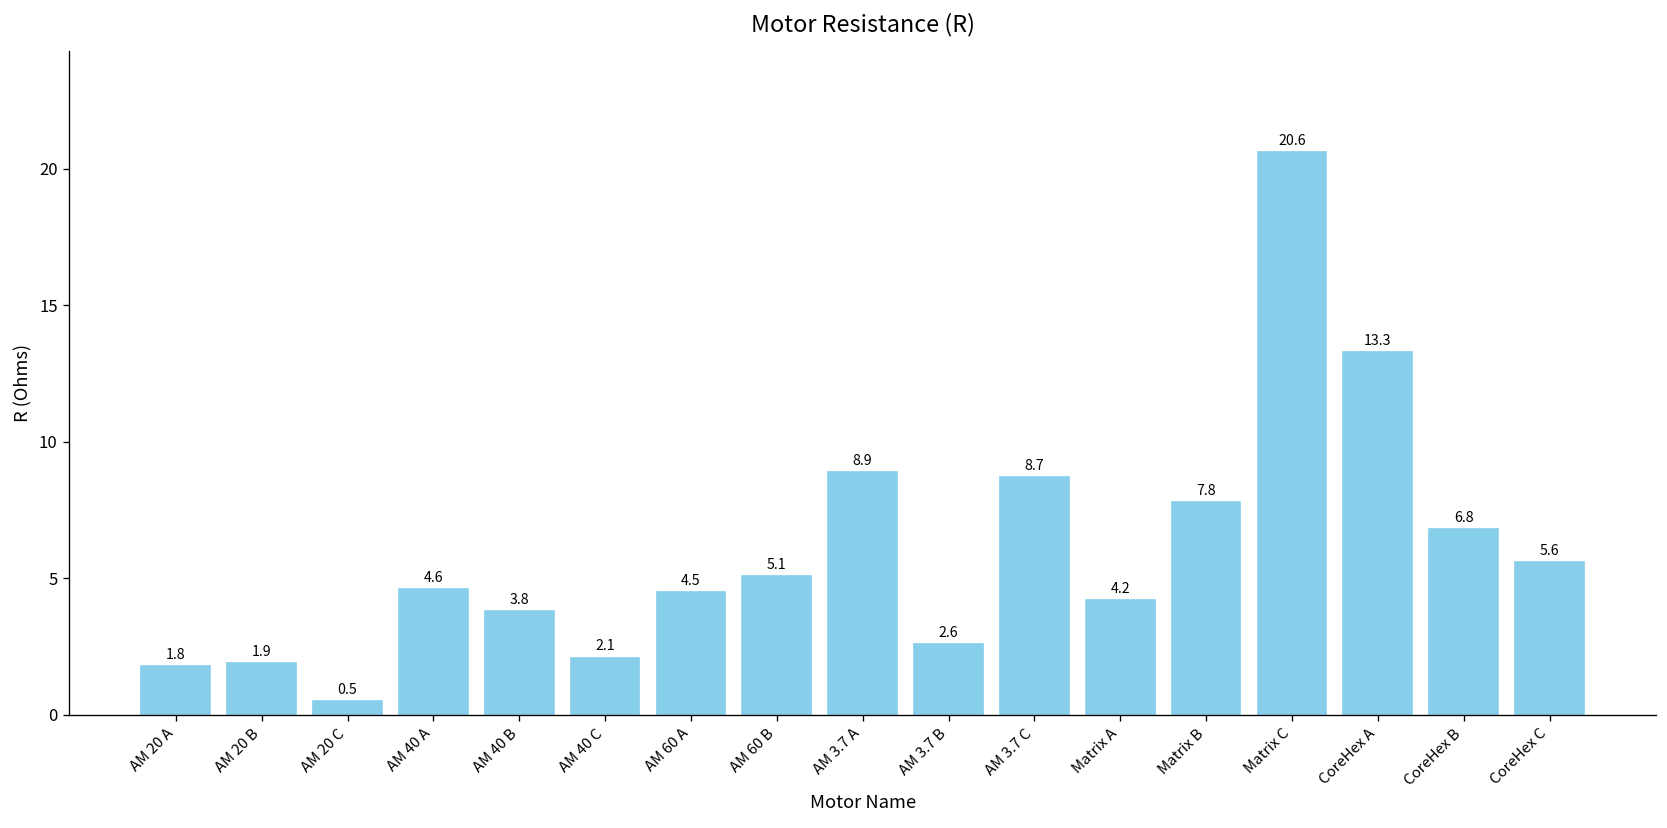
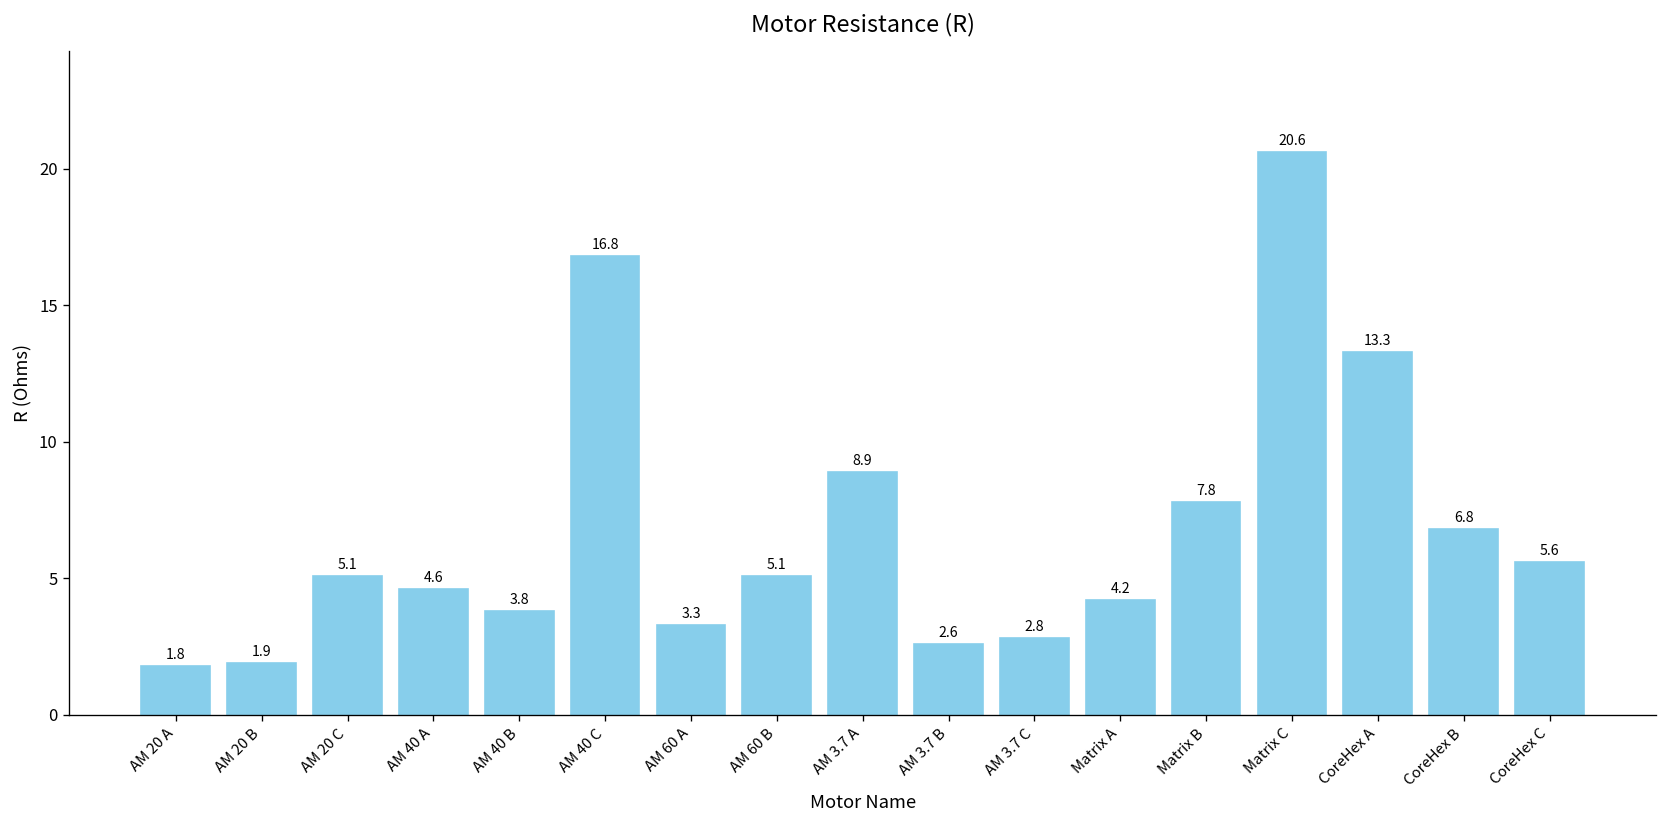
  {
    "AM 20 A": 1.8,
    "AM 20 B": 1.9,
-   "AM 20 C": 0.5,
+   "AM 20 C": 5.1,
    "AM 40 A": 4.6,
    "AM 40 B": 3.8,
-   "AM 40 C": 2.1,
-   "AM 60 A": 4.5,
+   "AM 40 C": 16.8,
+   "AM 60 A": 3.3,
    "AM 60 B": 5.1,
    "AM 3.7 A": 8.9,
    "AM 3.7 B": 2.6,
-   "AM 3.7 C": 8.7,
+   "AM 3.7 C": 2.8,
    "Matrix A": 4.2,
    "Matrix B": 7.8,
    "Matrix C": 20.6,
    "CoreHex A": 13.3,
    "CoreHex B": 6.8,
    "CoreHex C": 5.6
  }
